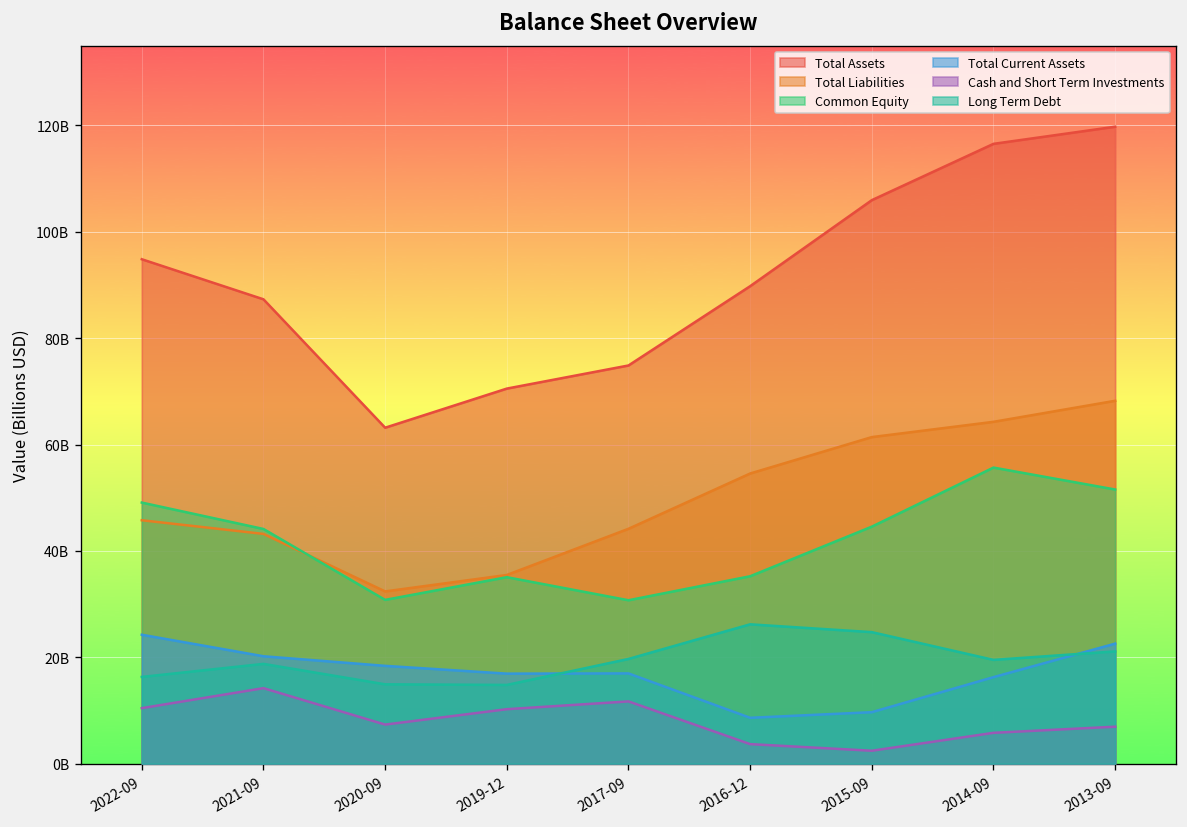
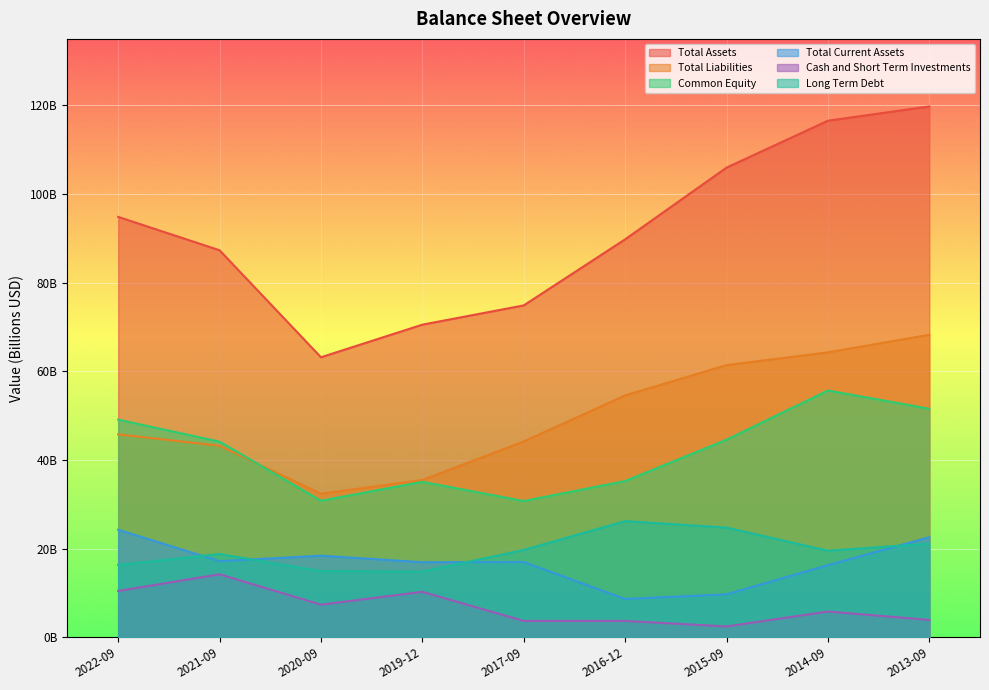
  {
    "Total Current Assets": {
      "2022-09": 24000000000,
-     "2021-09": 20000000000,
+     "2021-09": 17000000000,
      "2020-09": 18000000000,
      "2019-12": 17000000000,
      "2017-09": 17000000000,
      "2016-12": 9000000000,
      "2015-09": 10000000000,
      "2014-09": 16000000000,
      "2013-09": 23000000000
    },
    "Cash and Short Term Investments": {
      "2022-09": 10000000000,
      "2021-09": 14000000000,
      "2020-09": 7000000000,
      "2019-12": 10000000000,
-     "2017-09": 12000000000,
+     "2017-09": 4000000000,
      "2016-12": 4000000000,
      "2015-09": 2000000000,
      "2014-09": 6000000000,
-     "2013-09": 7000000000
+     "2013-09": 4000000000
    }
  }
